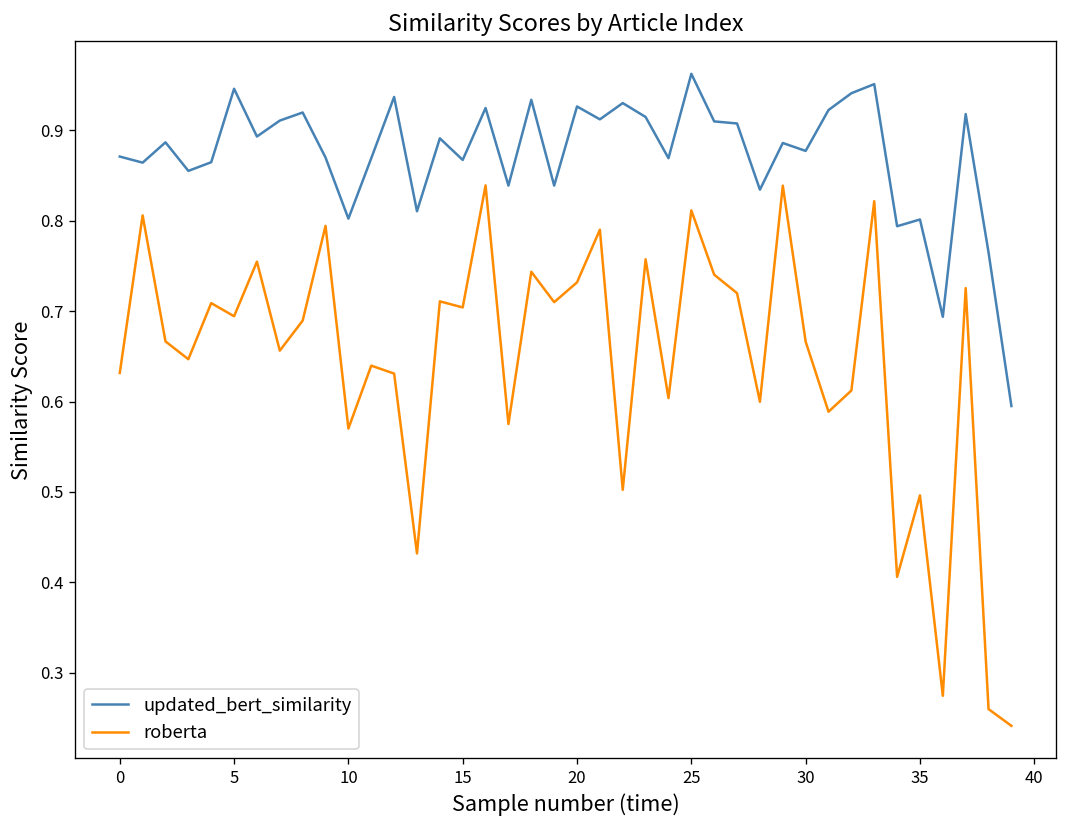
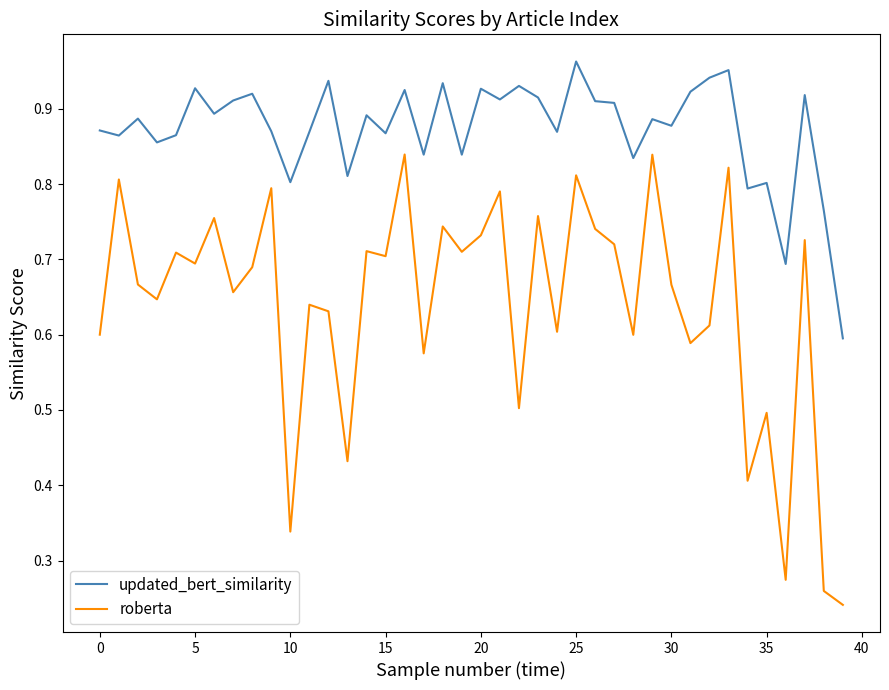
  {
    "updated_bert_similarity": {
      "0": 0.87,
-     "5": 0.95,
+     "5": 0.93,
      "10": 0.80,
      "15": 0.87,
      "20": 0.93,
      "25": 0.96,
      "30": 0.88,
      "35": 0.80
    },
    "roberta": {
-     "0": 0.63,
+     "0": 0.60,
      "5": 0.69,
-     "10": 0.57,
+     "10": 0.34,
      "15": 0.70,
      "20": 0.73,
      "25": 0.81,
      "30": 0.67,
      "35": 0.50
    }
  }
